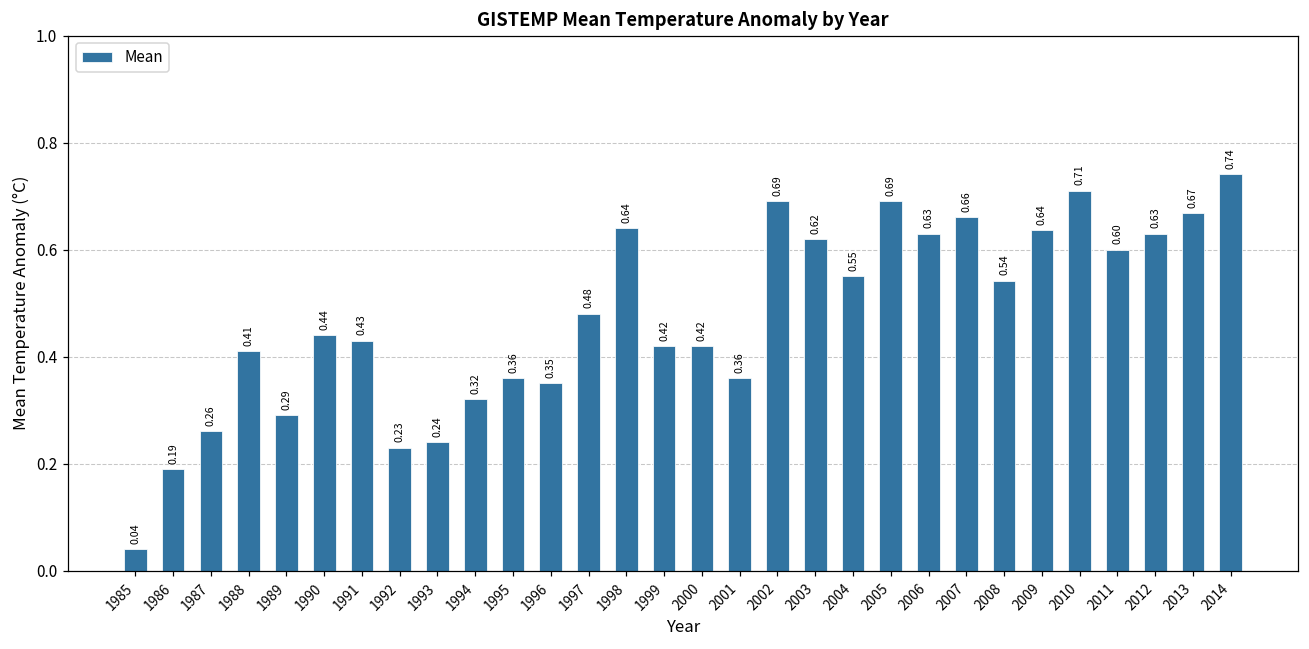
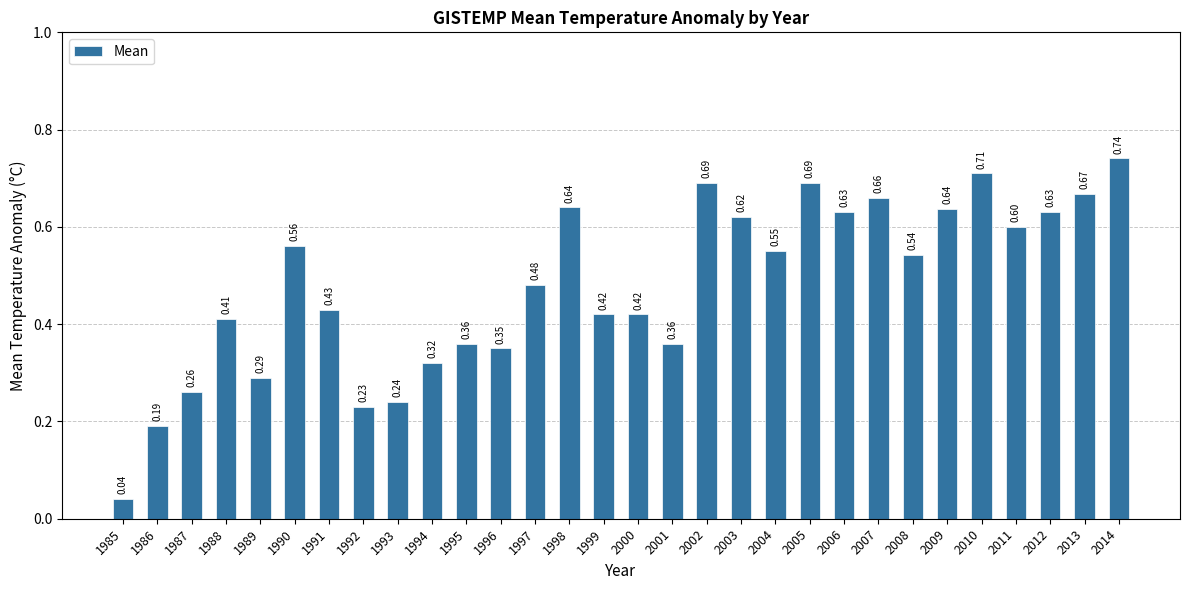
  {
    "1985": 0.04,
    "1986": 0.19,
    "1987": 0.26,
    "1988": 0.41,
    "1989": 0.29,
-   "1990": 0.44,
+   "1990": 0.56,
    "1991": 0.43,
    "1992": 0.23,
    "1993": 0.24,
    "1994": 0.32,
    "1995": 0.36,
    "1996": 0.35,
    "1997": 0.48,
    "1998": 0.64,
    "1999": 0.42,
    "2000": 0.42,
    "2001": 0.36,
    "2002": 0.69,
    "2003": 0.62,
    "2004": 0.55,
    "2005": 0.69,
    "2006": 0.63,
    "2007": 0.66,
    "2008": 0.54,
    "2009": 0.64,
    "2010": 0.71,
    "2011": 0.60,
    "2012": 0.63,
    "2013": 0.67,
    "2014": 0.74
  }
